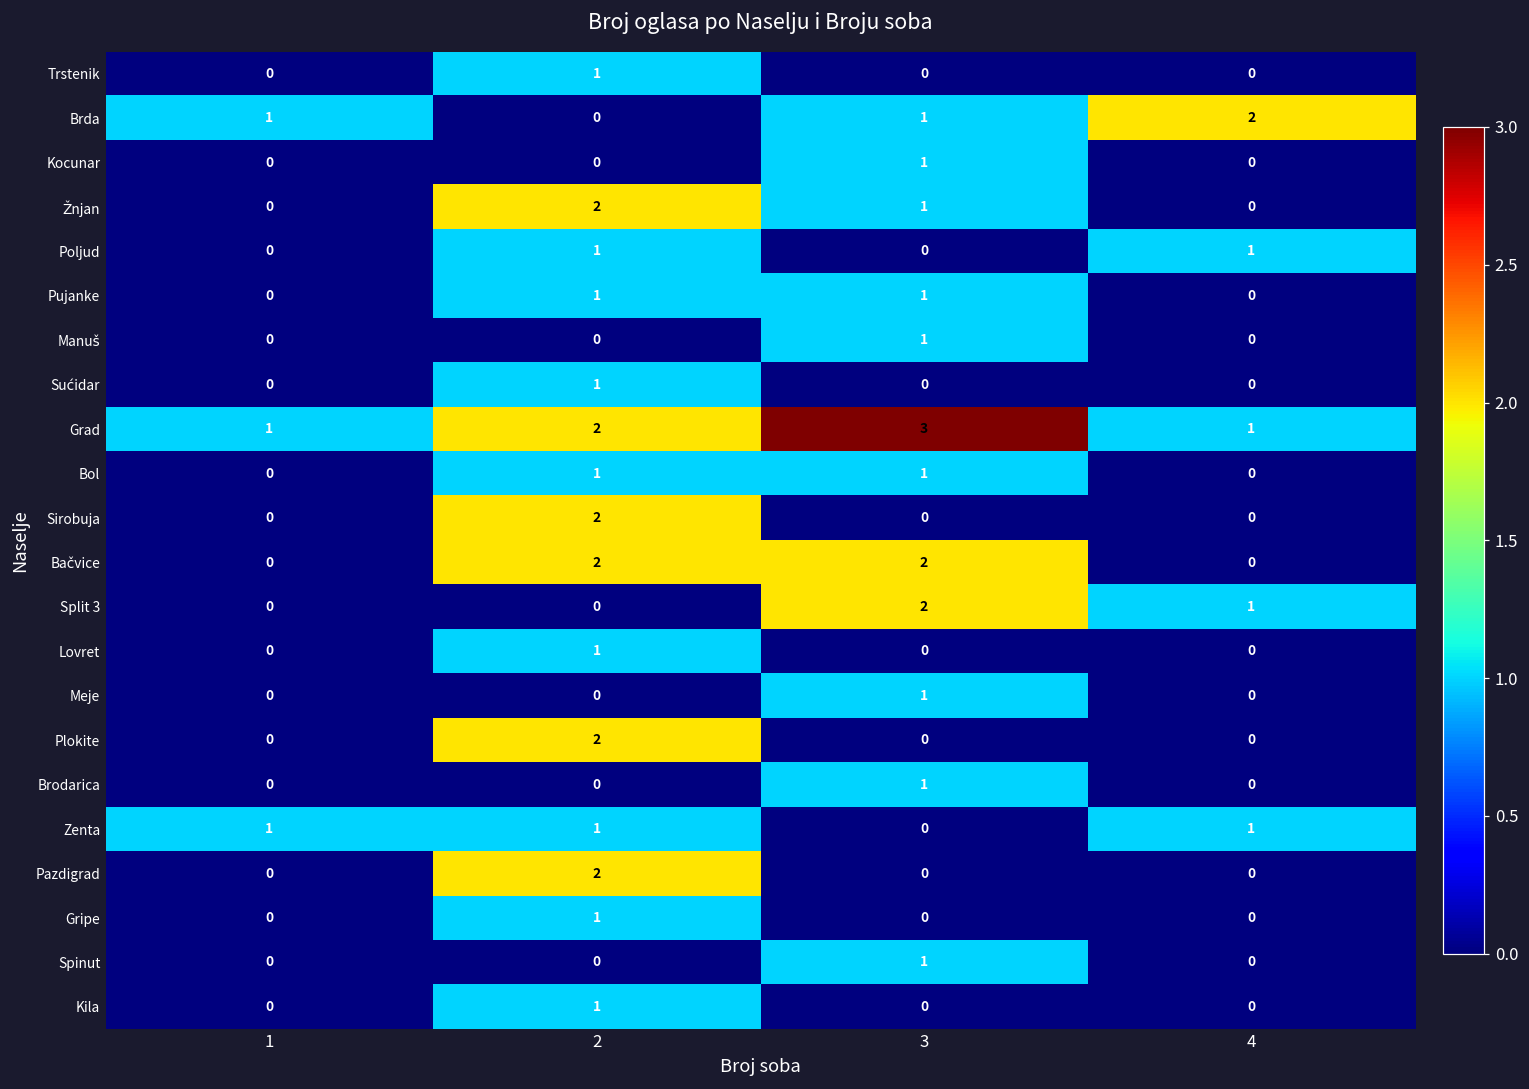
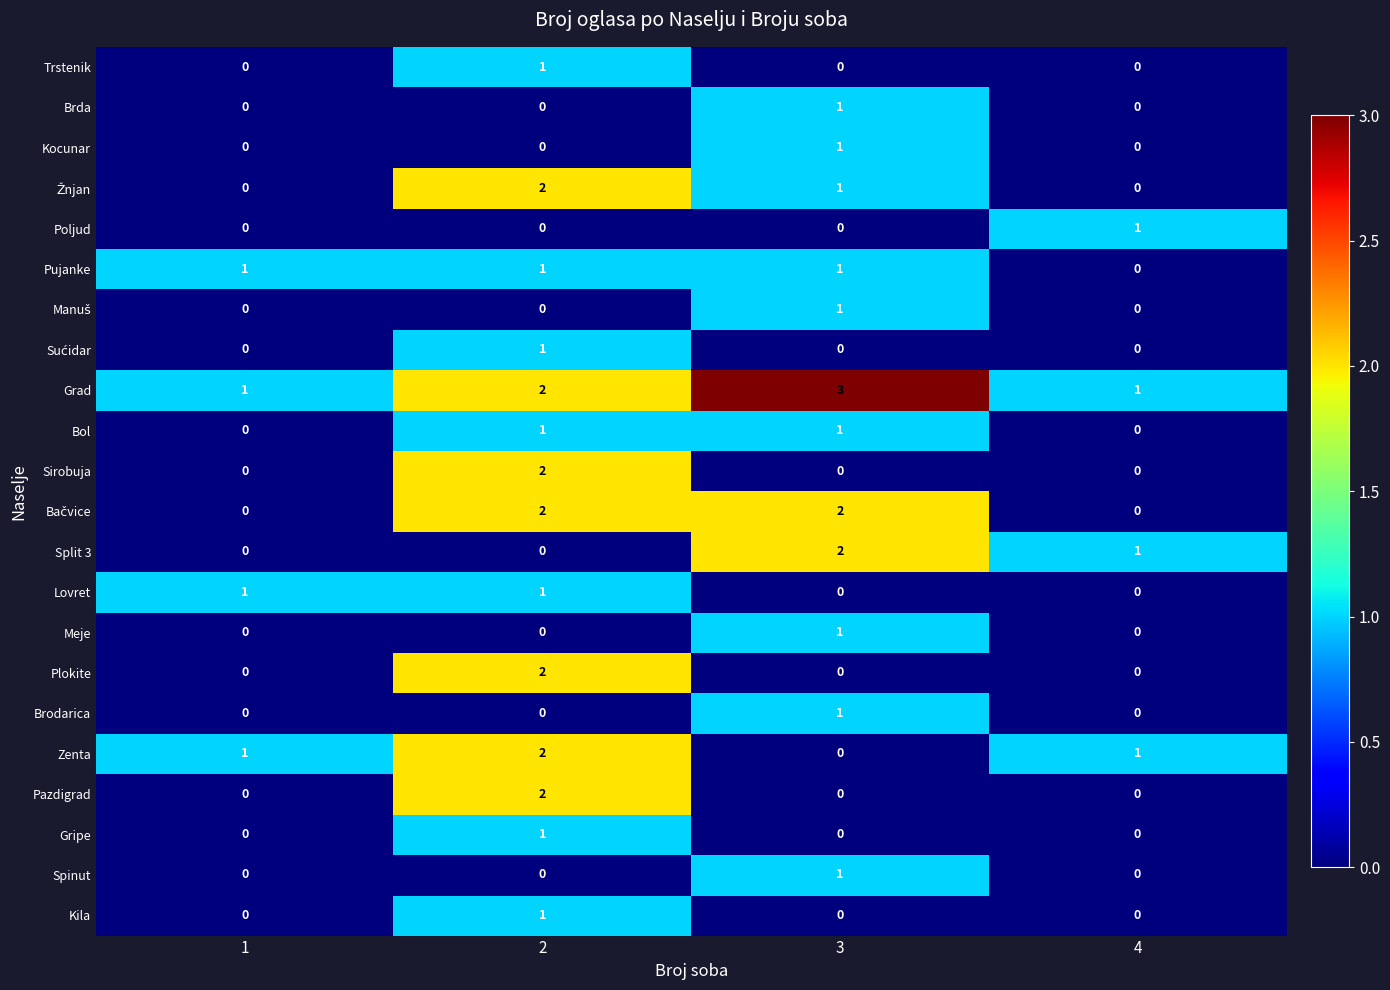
  {
    "Trstenik": {
      "1": 0,
      "2": 1,
      "3": 0,
      "4": 0
    },
    "Brda": {
-     "1": 1,
+     "1": 0,
      "2": 0,
      "3": 1,
-     "4": 2
+     "4": 0
    },
    "Kocunar": {
      "1": 0,
      "2": 0,
      "3": 1,
      "4": 0
    },
    "Žnjan": {
      "1": 0,
      "2": 2,
      "3": 1,
      "4": 0
    },
    "Poljud": {
      "1": 0,
-     "2": 1,
+     "2": 0,
      "3": 0,
      "4": 1
    },
    "Pujanke": {
-     "1": 0,
+     "1": 1,
      "2": 1,
      "3": 1,
      "4": 0
    },
    "Manuš": {
      "1": 0,
      "2": 0,
      "3": 1,
      "4": 0
    },
    "Sućidar": {
      "1": 0,
      "2": 1,
      "3": 0,
      "4": 0
    },
    "Grad": {
      "1": 1,
      "2": 2,
      "3": 3,
      "4": 1
    },
    "Bol": {
      "1": 0,
      "2": 1,
      "3": 1,
      "4": 0
    },
    "Sirobuja": {
      "1": 0,
      "2": 2,
      "3": 0,
      "4": 0
    },
    "Bačvice": {
      "1": 0,
      "2": 2,
      "3": 2,
      "4": 0
    },
    "Split 3": {
      "1": 0,
      "2": 0,
      "3": 2,
      "4": 1
    },
    "Lovret": {
-     "1": 0,
+     "1": 1,
      "2": 1,
      "3": 0,
      "4": 0
    },
    "Meje": {
      "1": 0,
      "2": 0,
      "3": 1,
      "4": 0
    },
    "Plokite": {
      "1": 0,
      "2": 2,
      "3": 0,
      "4": 0
    },
    "Brodarica": {
      "1": 0,
      "2": 0,
      "3": 1,
      "4": 0
    },
    "Zenta": {
      "1": 1,
-     "2": 1,
+     "2": 2,
      "3": 0,
      "4": 1
    },
    "Pazdigrad": {
      "1": 0,
      "2": 2,
      "3": 0,
      "4": 0
    },
    "Gripe": {
      "1": 0,
      "2": 1,
      "3": 0,
      "4": 0
    },
    "Spinut": {
      "1": 0,
      "2": 0,
      "3": 1,
      "4": 0
    },
    "Kila": {
      "1": 0,
      "2": 1,
      "3": 0,
      "4": 0
    }
  }
